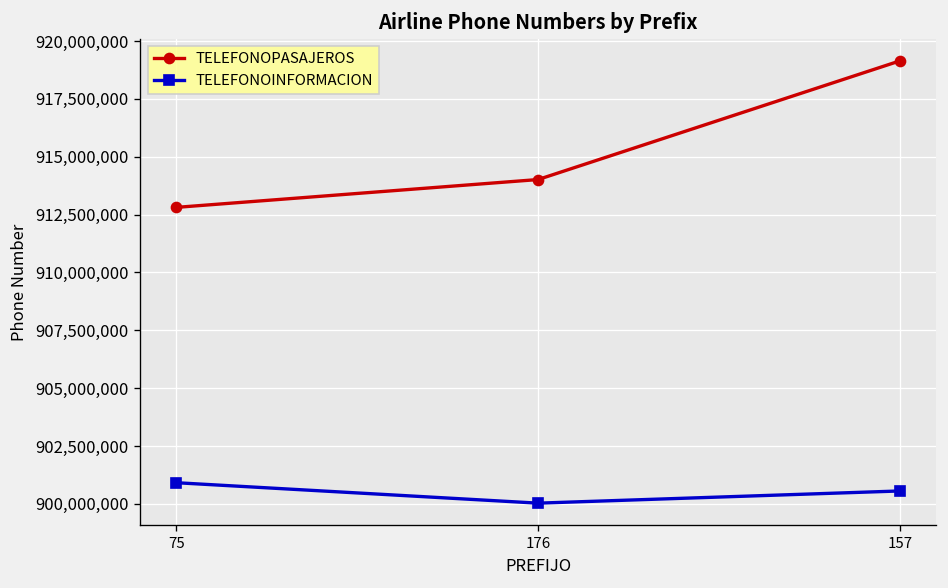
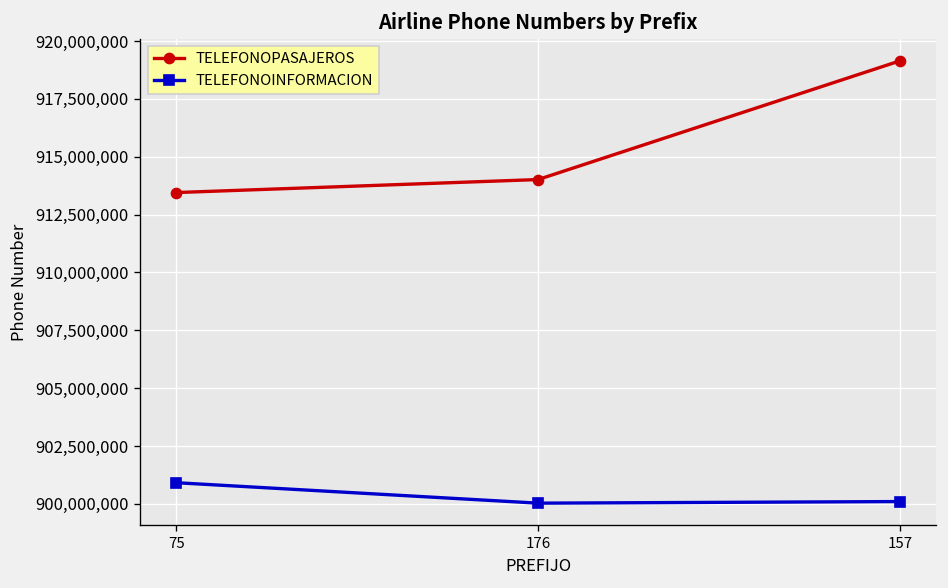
  {
    "TELEFONOPASAJEROS": {
-     "75": "912,800,000",
+     "75": "913,500,000",
      "176": "914,000,000",
      "157": "919,100,000"
    },
    "TELEFONOINFORMACION": {
      "75": "900,900,000",
      "176": "900,000,000",
-     "157": "900,600,000"
+     "157": "900,100,000"
    }
  }
